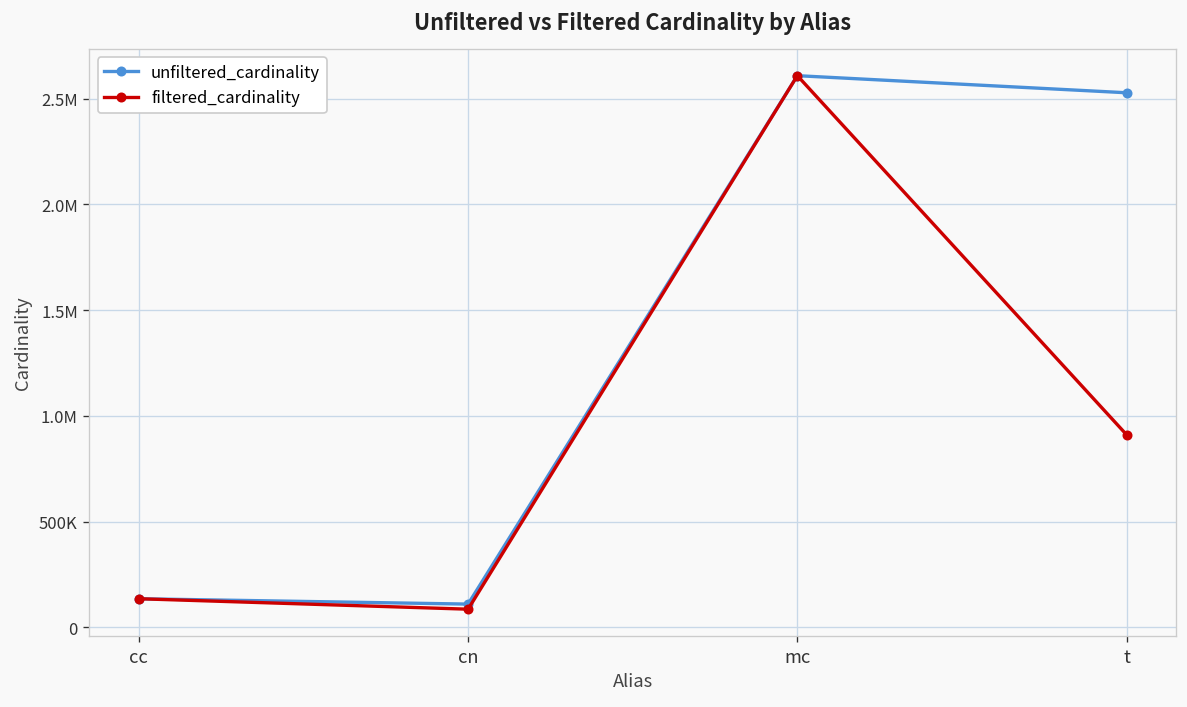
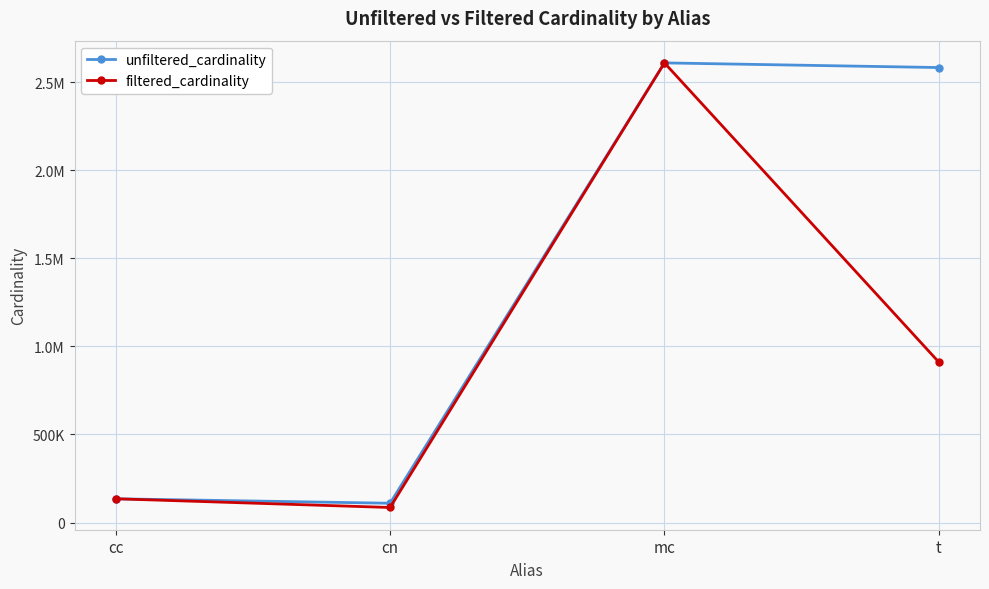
  {
    "unfiltered_cardinality": {
      "cn": 110000,
-     "t": 2530000
+     "t": 2580000
    },
    "filtered_cardinality": {
      "cn": 90000,
      "t": 910000
    }
  }
